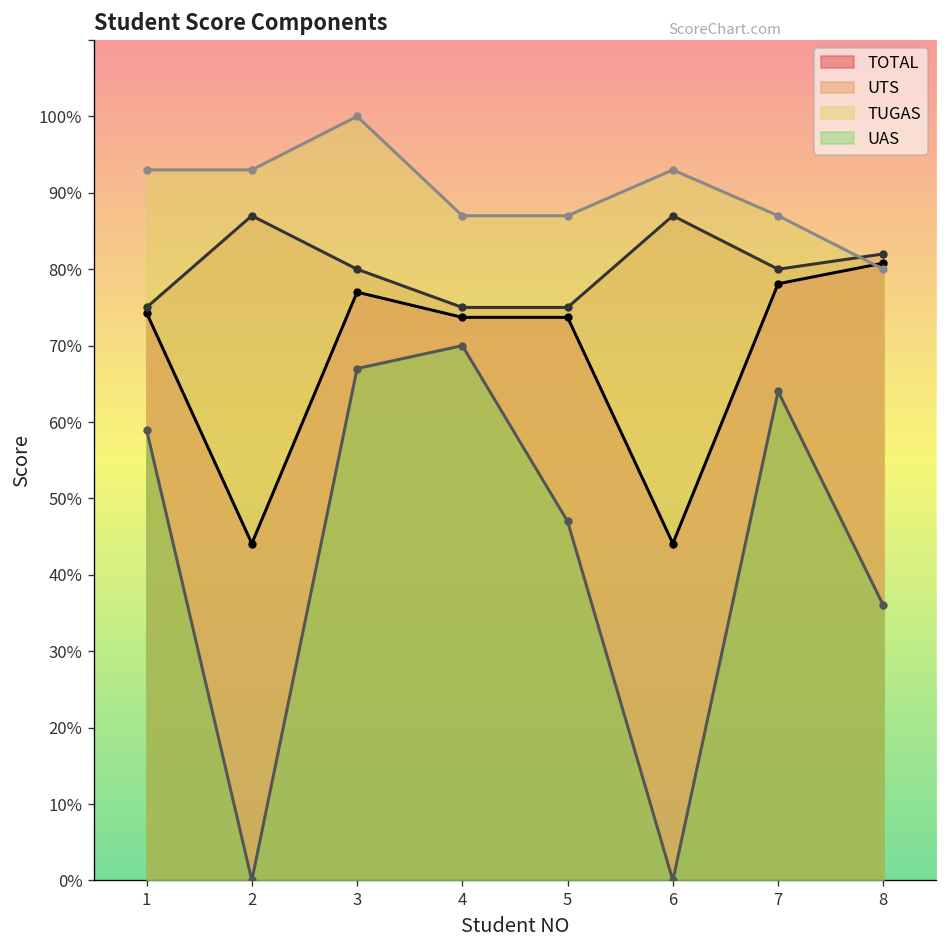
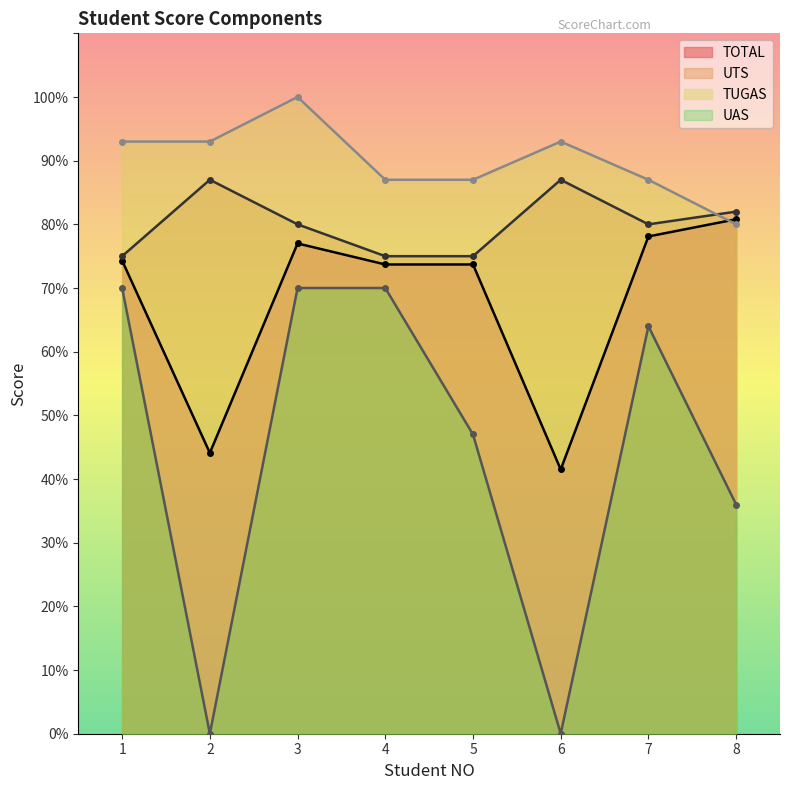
  {
    "TOTAL": {
      "1": "74%",
      "2": "44%",
      "3": "77%",
      "4": "74%",
      "5": "74%",
-     "6": "44%",
+     "6": "42%",
      "7": "78%",
      "8": "81%"
    },
    "UAS": {
-     "1": "59%",
+     "1": "70%",
      "2": "0%",
-     "3": "67%",
+     "3": "70%",
      "4": "70%",
      "5": "47%",
      "6": "0%",
      "7": "64%",
      "8": "36%"
    }
  }
